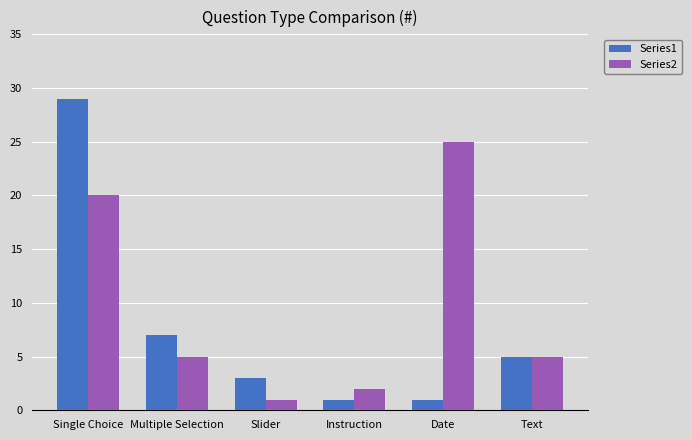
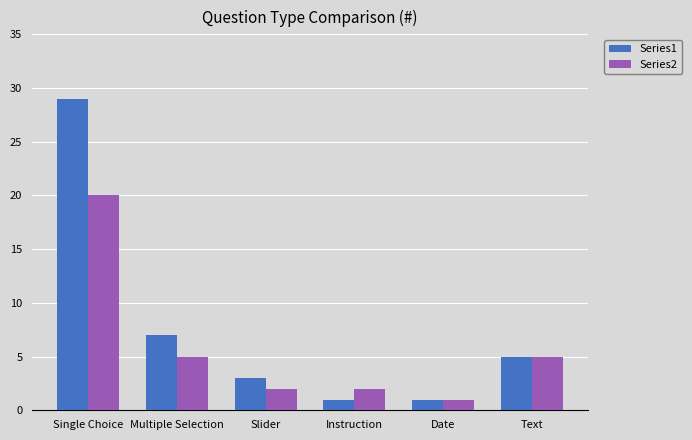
  {
    "Series1": {
      "Single Choice": 29,
      "Multiple Selection": 7,
      "Slider": 3,
      "Instruction": 1,
      "Date": 1,
      "Text": 5
    },
    "Series2": {
      "Single Choice": 20,
      "Multiple Selection": 5,
-     "Slider": 1,
+     "Slider": 2,
      "Instruction": 2,
-     "Date": 25,
+     "Date": 1,
      "Text": 5
    }
  }
